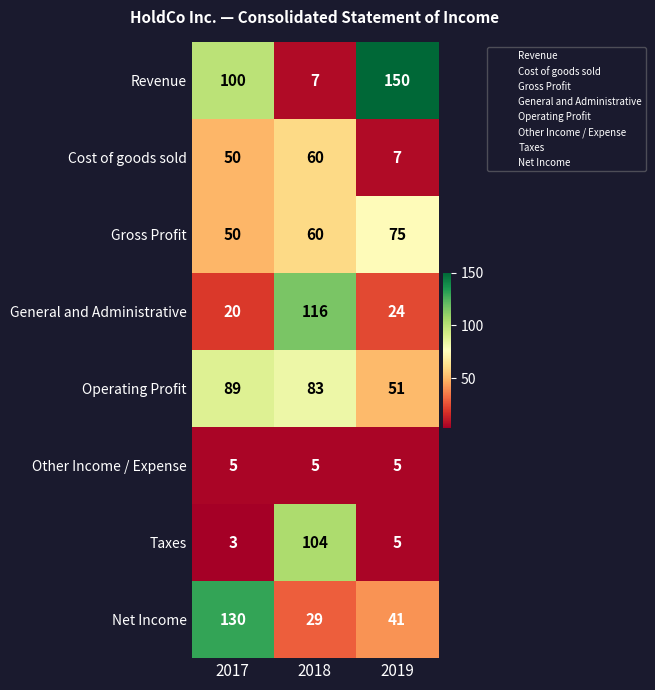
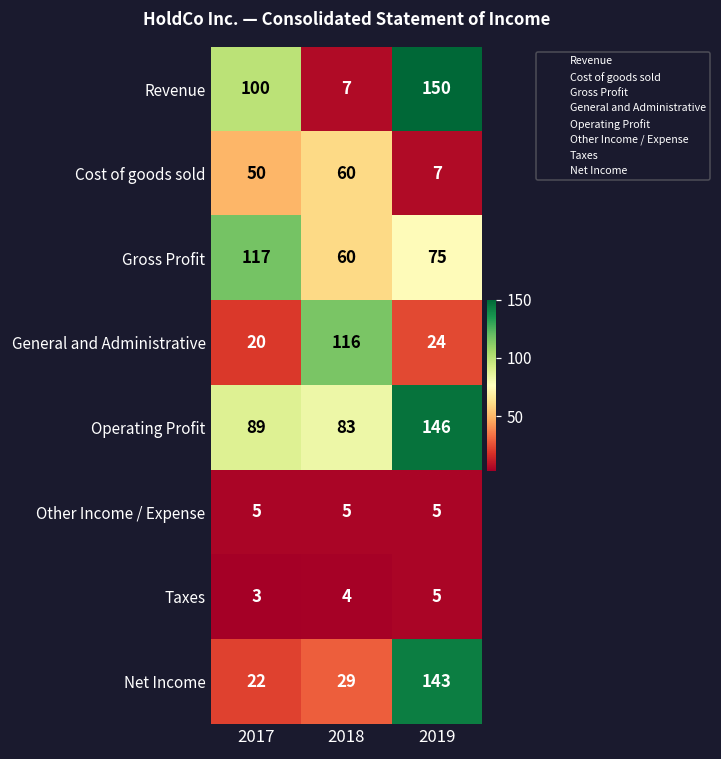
  {
    "Revenue": {
      "2017": 100,
      "2018": 7,
      "2019": 150
    },
    "Cost of goods sold": {
      "2017": 50,
      "2018": 60,
      "2019": 7
    },
    "Gross Profit": {
-     "2017": 50,
+     "2017": 117,
      "2018": 60,
      "2019": 75
    },
    "General and Administrative": {
      "2017": 20,
      "2018": 116,
      "2019": 24
    },
    "Operating Profit": {
      "2017": 89,
      "2018": 83,
-     "2019": 51
+     "2019": 146
    },
    "Other Income / Expense": {
      "2017": 5,
      "2018": 5,
      "2019": 5
    },
    "Taxes": {
      "2017": 3,
-     "2018": 104,
+     "2018": 4,
      "2019": 5
    },
    "Net Income": {
-     "2017": 130,
+     "2017": 22,
      "2018": 29,
-     "2019": 41
+     "2019": 143
    }
  }
